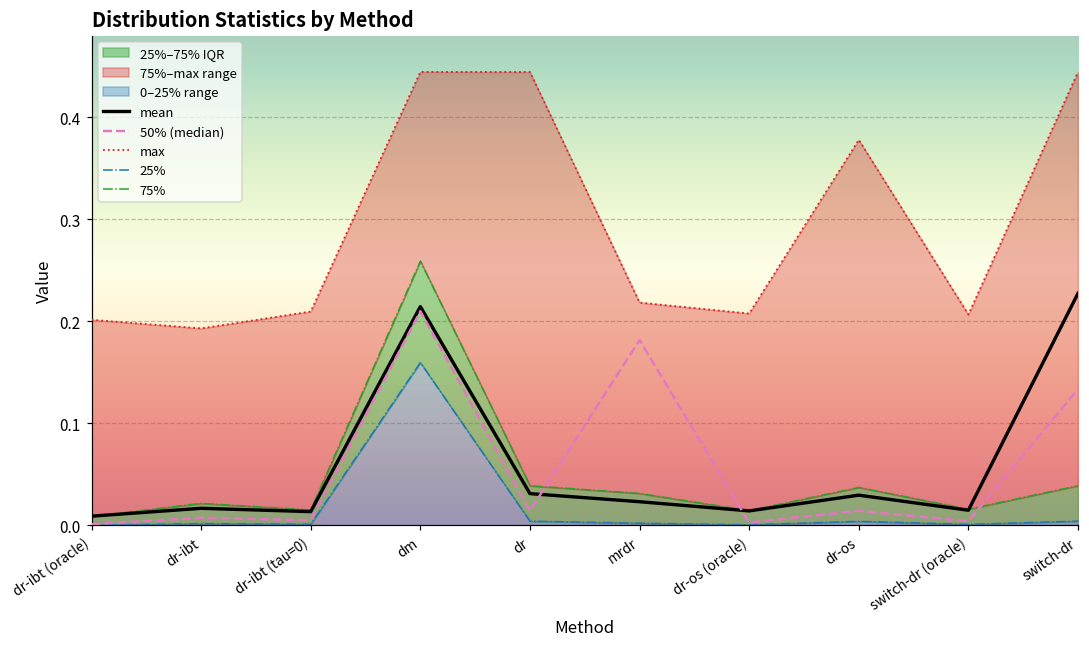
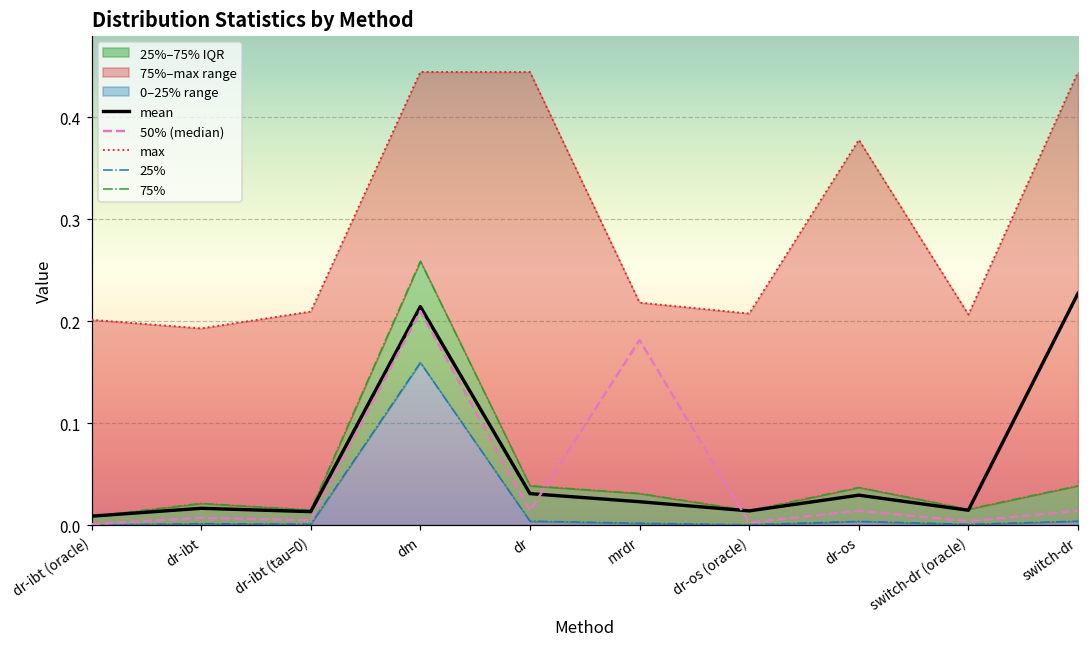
  {
    "mean": {
      "dr-ibt": 0.02,
      "dm": 0.21,
      "dr": 0.03,
      "mrdr": 0.02,
      "dr-os": 0.03,
      "switch-dr": 0.23
    },
    "50% (median)": {
      "dr-ibt": 0.01,
      "dr-ibt (tau=0)": 0.00,
      "dm": 0.21,
      "dr": 0.01,
      "mrdr": 0.18,
      "dr-os": 0.01,
      "switch-dr (oracle)": 0.00,
-     "switch-dr": 0.13
+     "switch-dr": 0.01
    },
    "75%–max range": {
      "dr-ibt (oracle)": 0.20,
      "dr-ibt": 0.19,
      "dr-ibt (tau=0)": 0.21,
      "dm": 0.44,
      "dr": 0.44,
      "mrdr": 0.22,
      "dr-os (oracle)": 0.21,
      "dr-os": 0.38,
      "switch-dr (oracle)": 0.21,
      "switch-dr": 0.44
    },
    "0–25% range": {
      "dr-ibt": 0.00,
      "dr-ibt (tau=0)": 0.00,
      "dm": 0.16,
      "dr": 0.00,
      "mrdr": 0.00,
      "dr-os": 0.00,
      "switch-dr (oracle)": 0.00,
      "switch-dr": 0.00
    },
    "25%–75% IQR": {
      "dr-ibt": 0.02,
      "dm": 0.26,
      "dr": 0.04,
      "mrdr": 0.03,
      "dr-os": 0.04,
      "switch-dr": 0.04
    }
  }
